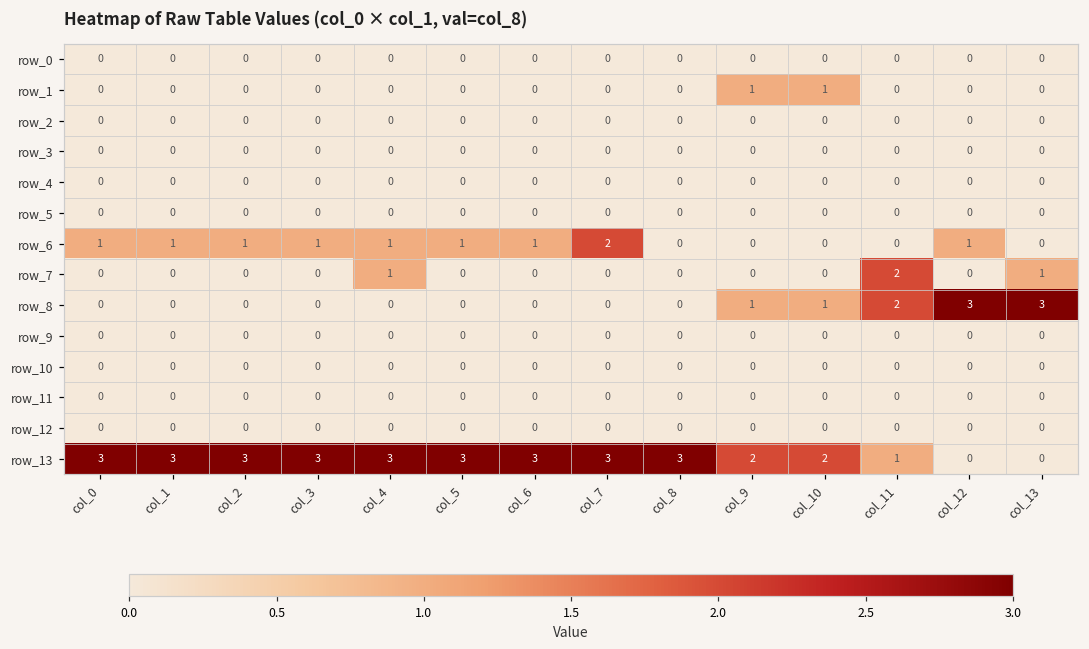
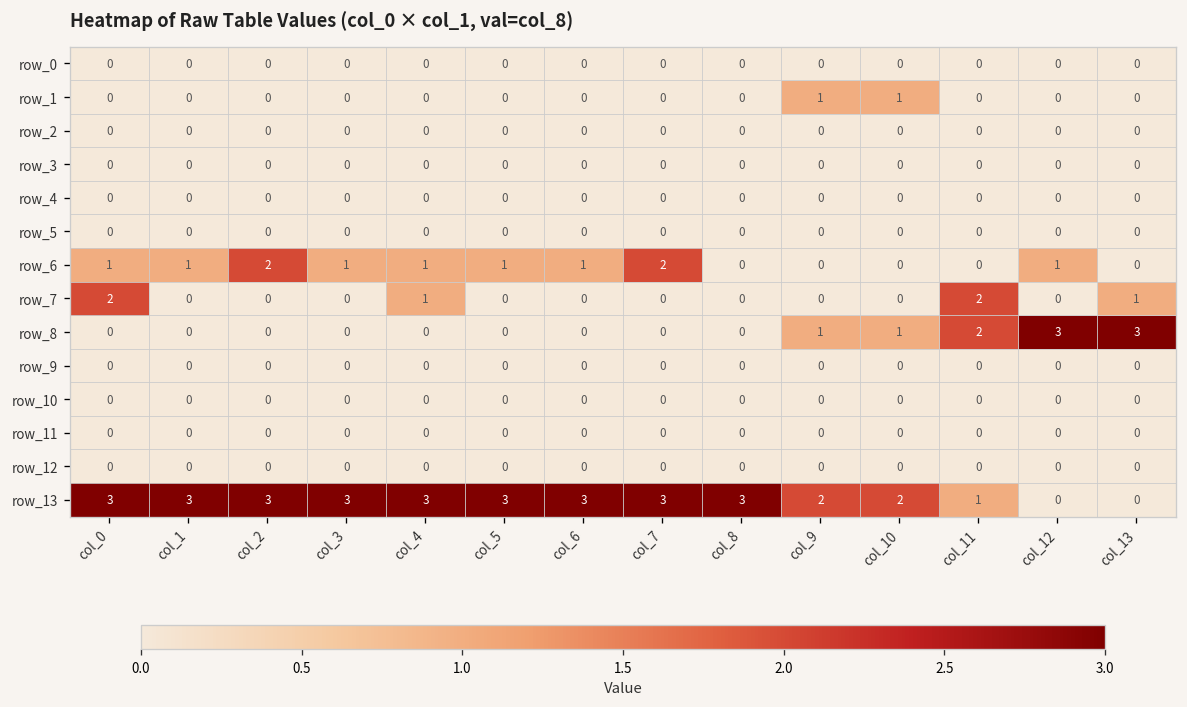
  {
    "row_0": {
      "col_0": 0,
      "col_1": 0,
      "col_2": 0,
      "col_3": 0,
      "col_4": 0,
      "col_5": 0,
      "col_6": 0,
      "col_7": 0,
      "col_8": 0,
      "col_9": 0,
      "col_10": 0,
      "col_11": 0,
      "col_12": 0,
      "col_13": 0
    },
    "row_1": {
      "col_0": 0,
      "col_1": 0,
      "col_2": 0,
      "col_3": 0,
      "col_4": 0,
      "col_5": 0,
      "col_6": 0,
      "col_7": 0,
      "col_8": 0,
      "col_9": 1,
      "col_10": 1,
      "col_11": 0,
      "col_12": 0,
      "col_13": 0
    },
    "row_2": {
      "col_0": 0,
      "col_1": 0,
      "col_2": 0,
      "col_3": 0,
      "col_4": 0,
      "col_5": 0,
      "col_6": 0,
      "col_7": 0,
      "col_8": 0,
      "col_9": 0,
      "col_10": 0,
      "col_11": 0,
      "col_12": 0,
      "col_13": 0
    },
    "row_3": {
      "col_0": 0,
      "col_1": 0,
      "col_2": 0,
      "col_3": 0,
      "col_4": 0,
      "col_5": 0,
      "col_6": 0,
      "col_7": 0,
      "col_8": 0,
      "col_9": 0,
      "col_10": 0,
      "col_11": 0,
      "col_12": 0,
      "col_13": 0
    },
    "row_4": {
      "col_0": 0,
      "col_1": 0,
      "col_2": 0,
      "col_3": 0,
      "col_4": 0,
      "col_5": 0,
      "col_6": 0,
      "col_7": 0,
      "col_8": 0,
      "col_9": 0,
      "col_10": 0,
      "col_11": 0,
      "col_12": 0,
      "col_13": 0
    },
    "row_5": {
      "col_0": 0,
      "col_1": 0,
      "col_2": 0,
      "col_3": 0,
      "col_4": 0,
      "col_5": 0,
      "col_6": 0,
      "col_7": 0,
      "col_8": 0,
      "col_9": 0,
      "col_10": 0,
      "col_11": 0,
      "col_12": 0,
      "col_13": 0
    },
    "row_6": {
      "col_0": 1,
      "col_1": 1,
-     "col_2": 1,
+     "col_2": 2,
      "col_3": 1,
      "col_4": 1,
      "col_5": 1,
      "col_6": 1,
      "col_7": 2,
      "col_8": 0,
      "col_9": 0,
      "col_10": 0,
      "col_11": 0,
      "col_12": 1,
      "col_13": 0
    },
    "row_7": {
-     "col_0": 0,
+     "col_0": 2,
      "col_1": 0,
      "col_2": 0,
      "col_3": 0,
      "col_4": 1,
      "col_5": 0,
      "col_6": 0,
      "col_7": 0,
      "col_8": 0,
      "col_9": 0,
      "col_10": 0,
      "col_11": 2,
      "col_12": 0,
      "col_13": 1
    },
    "row_8": {
      "col_0": 0,
      "col_1": 0,
      "col_2": 0,
      "col_3": 0,
      "col_4": 0,
      "col_5": 0,
      "col_6": 0,
      "col_7": 0,
      "col_8": 0,
      "col_9": 1,
      "col_10": 1,
      "col_11": 2,
      "col_12": 3,
      "col_13": 3
    },
    "row_9": {
      "col_0": 0,
      "col_1": 0,
      "col_2": 0,
      "col_3": 0,
      "col_4": 0,
      "col_5": 0,
      "col_6": 0,
      "col_7": 0,
      "col_8": 0,
      "col_9": 0,
      "col_10": 0,
      "col_11": 0,
      "col_12": 0,
      "col_13": 0
    },
    "row_10": {
      "col_0": 0,
      "col_1": 0,
      "col_2": 0,
      "col_3": 0,
      "col_4": 0,
      "col_5": 0,
      "col_6": 0,
      "col_7": 0,
      "col_8": 0,
      "col_9": 0,
      "col_10": 0,
      "col_11": 0,
      "col_12": 0,
      "col_13": 0
    },
    "row_11": {
      "col_0": 0,
      "col_1": 0,
      "col_2": 0,
      "col_3": 0,
      "col_4": 0,
      "col_5": 0,
      "col_6": 0,
      "col_7": 0,
      "col_8": 0,
      "col_9": 0,
      "col_10": 0,
      "col_11": 0,
      "col_12": 0,
      "col_13": 0
    },
    "row_12": {
      "col_0": 0,
      "col_1": 0,
      "col_2": 0,
      "col_3": 0,
      "col_4": 0,
      "col_5": 0,
      "col_6": 0,
      "col_7": 0,
      "col_8": 0,
      "col_9": 0,
      "col_10": 0,
      "col_11": 0,
      "col_12": 0,
      "col_13": 0
    },
    "row_13": {
      "col_0": 3,
      "col_1": 3,
      "col_2": 3,
      "col_3": 3,
      "col_4": 3,
      "col_5": 3,
      "col_6": 3,
      "col_7": 3,
      "col_8": 3,
      "col_9": 2,
      "col_10": 2,
      "col_11": 1,
      "col_12": 0,
      "col_13": 0
    }
  }
